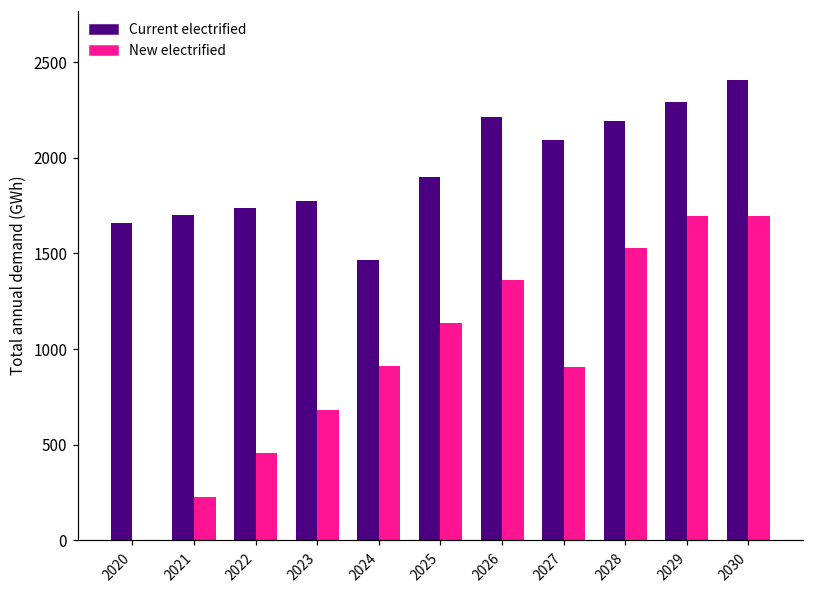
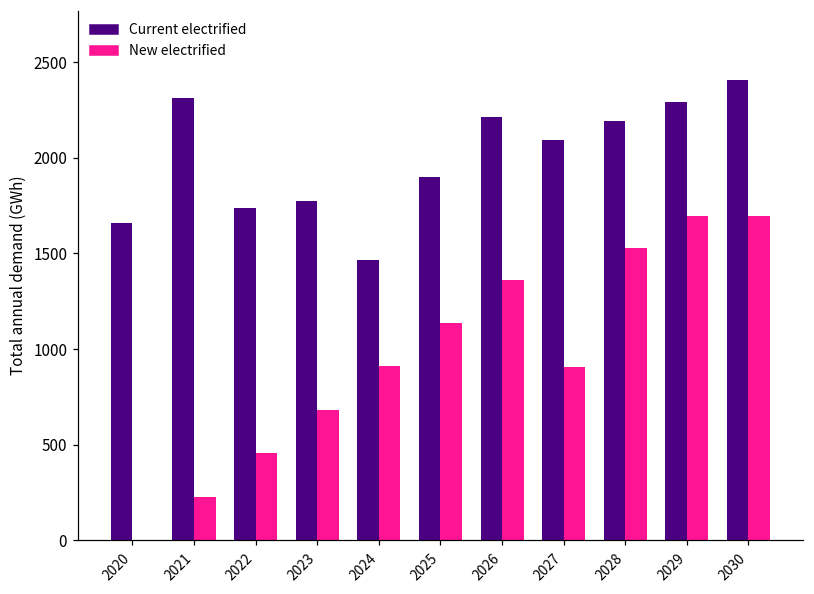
  {
    "Current electrified": {
      "2020": 1660,
-     "2021": 1700,
+     "2021": 2310,
      "2022": 1740,
      "2023": 1770,
      "2024": 1470,
      "2025": 1900,
      "2026": 2210,
      "2027": 2090,
      "2028": 2190,
      "2029": 2290,
      "2030": 2410
    },
    "New electrified": {
      "2020": 0,
      "2021": 230,
      "2022": 450,
      "2023": 680,
      "2024": 910,
      "2025": 1140,
      "2026": 1360,
      "2027": 910,
      "2028": 1530,
      "2029": 1700,
      "2030": 1700
    }
  }
